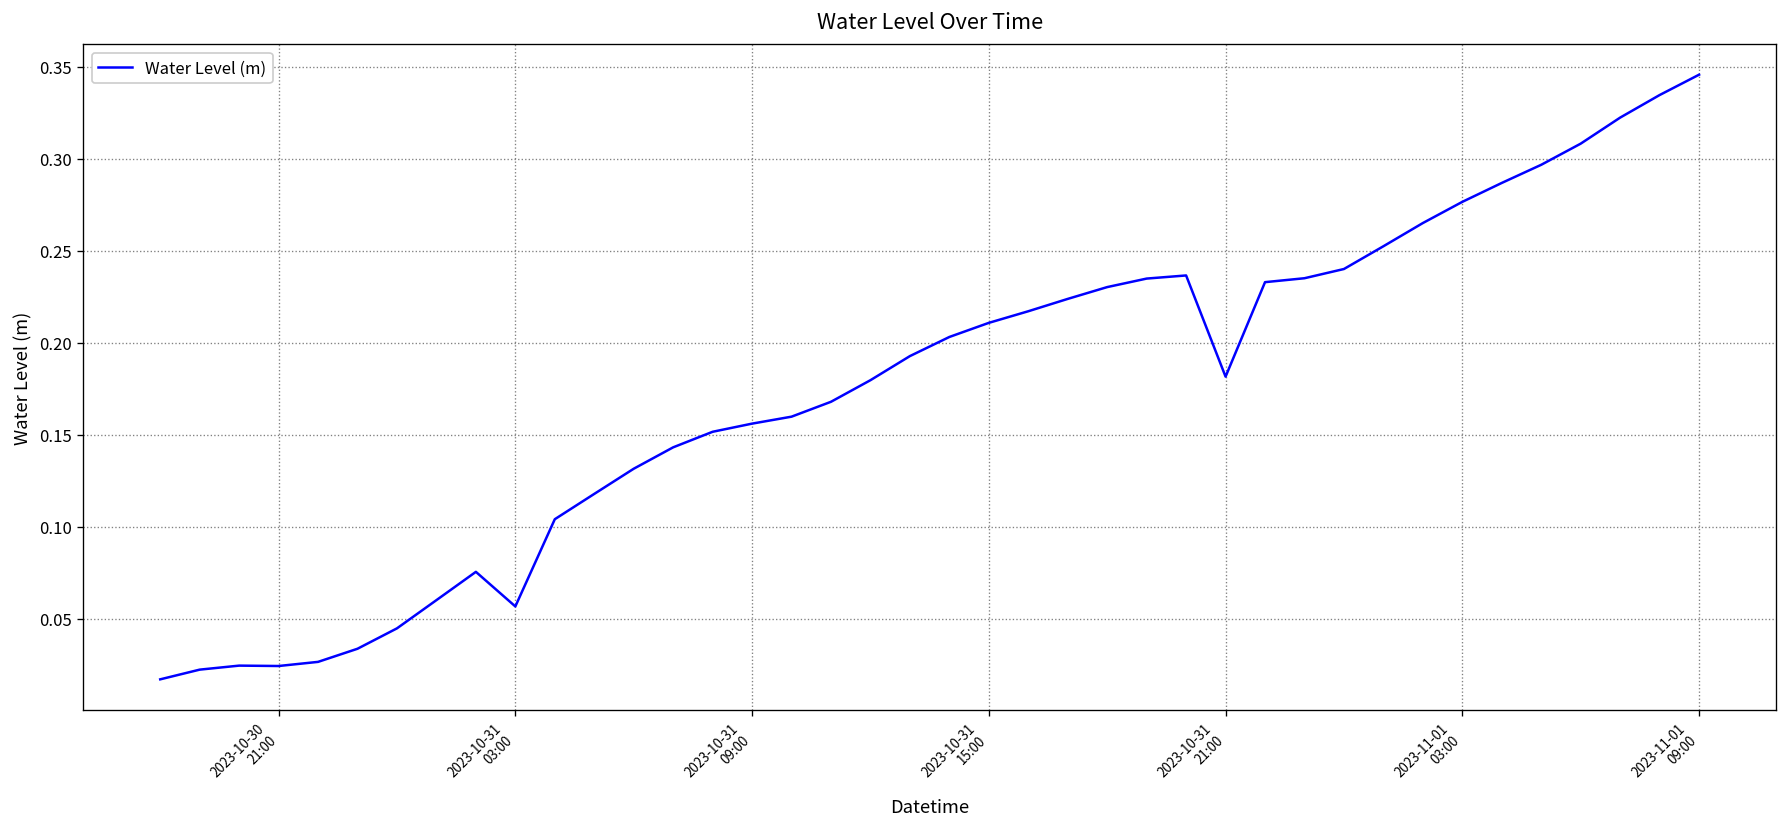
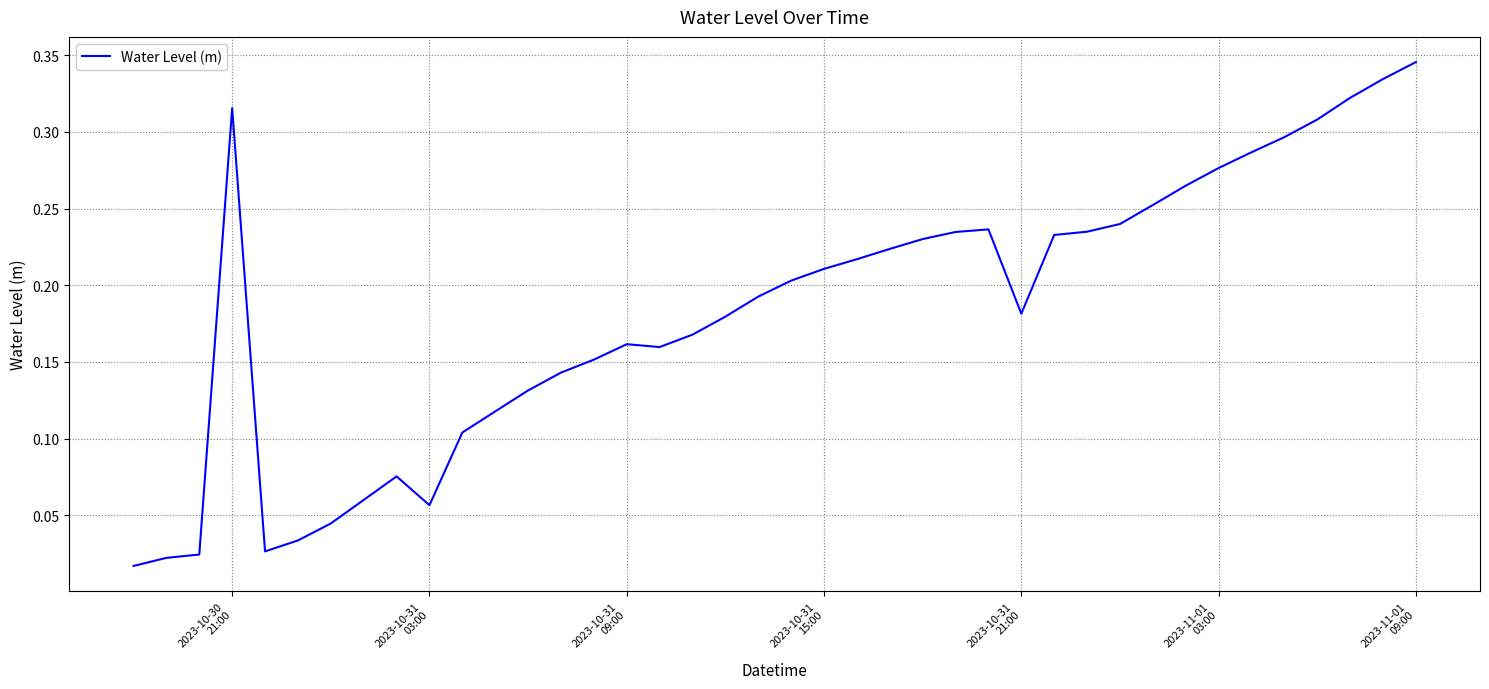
  {
-   "2023-10-30 21:00": 0.024,
+   "2023-10-30 21:00": 0.316,
    "2023-10-31 03:00": 0.057,
-   "2023-10-31 09:00": 0.156,
+   "2023-10-31 09:00": 0.162,
    "2023-10-31 15:00": 0.211,
    "2023-10-31 21:00": 0.181,
    "2023-11-01 03:00": 0.276,
    "2023-11-01 09:00": 0.346
  }
